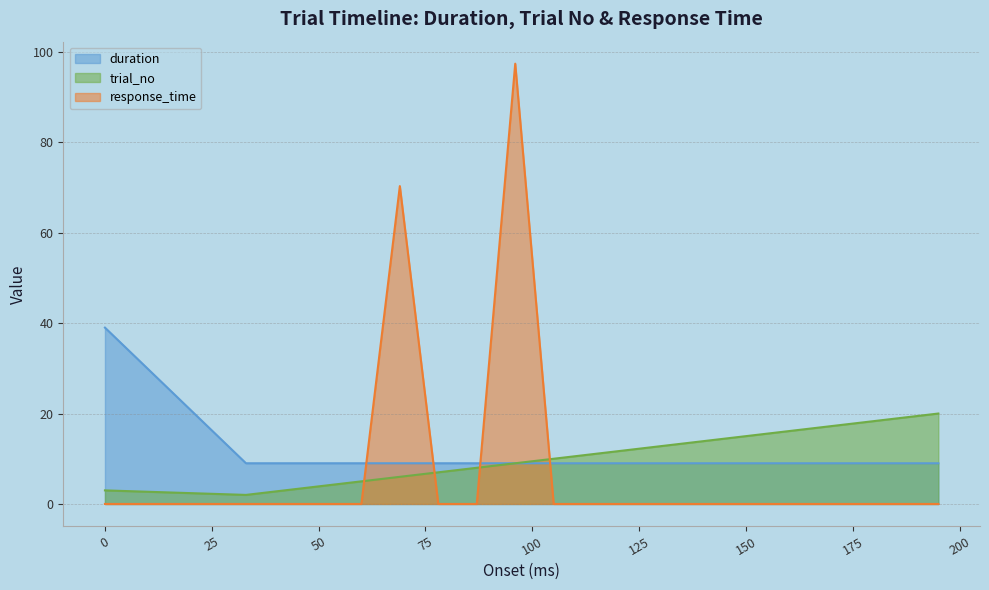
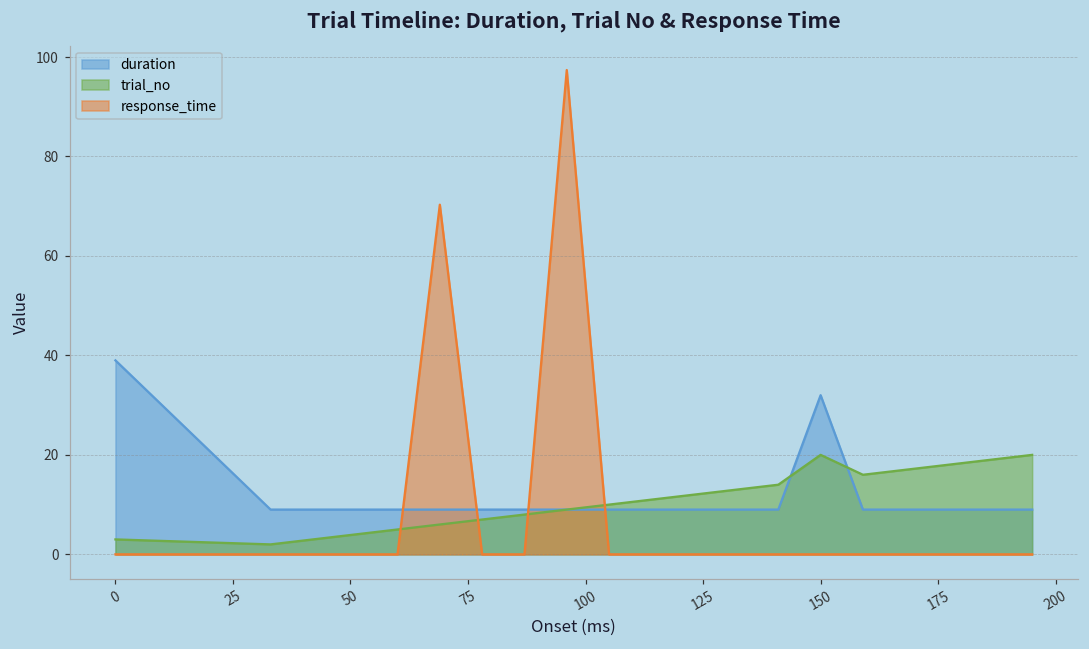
  {
    "duration": {
      "0": 39,
-     "150": 9
+     "150": 32
    },
    "trial_no": {
      "0": 3,
-     "150": 15
+     "150": 20
    },
    "response_time": {
      "0": 0,
      "150": 0
    }
  }
